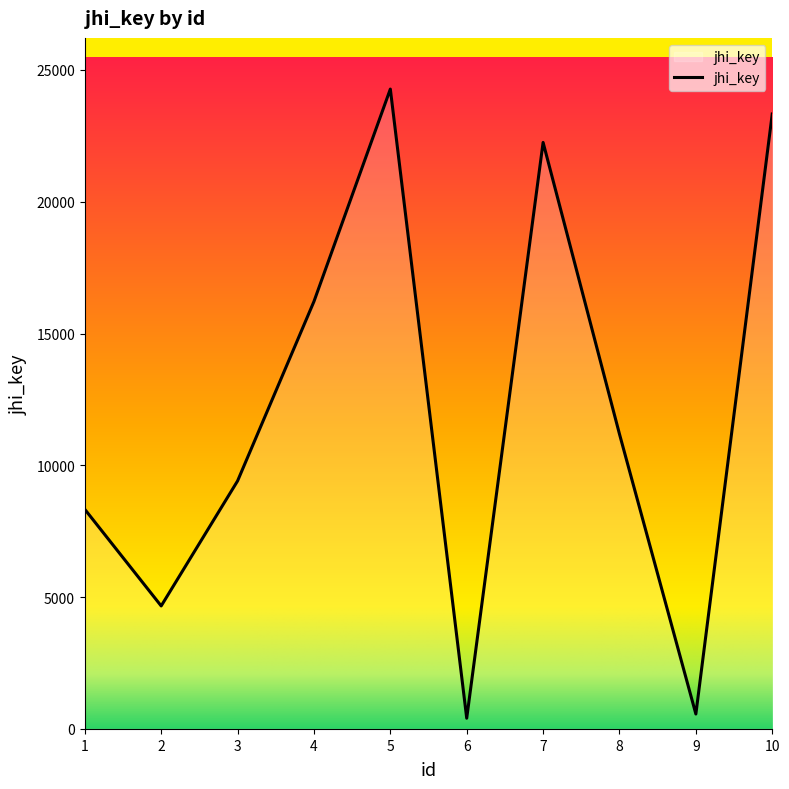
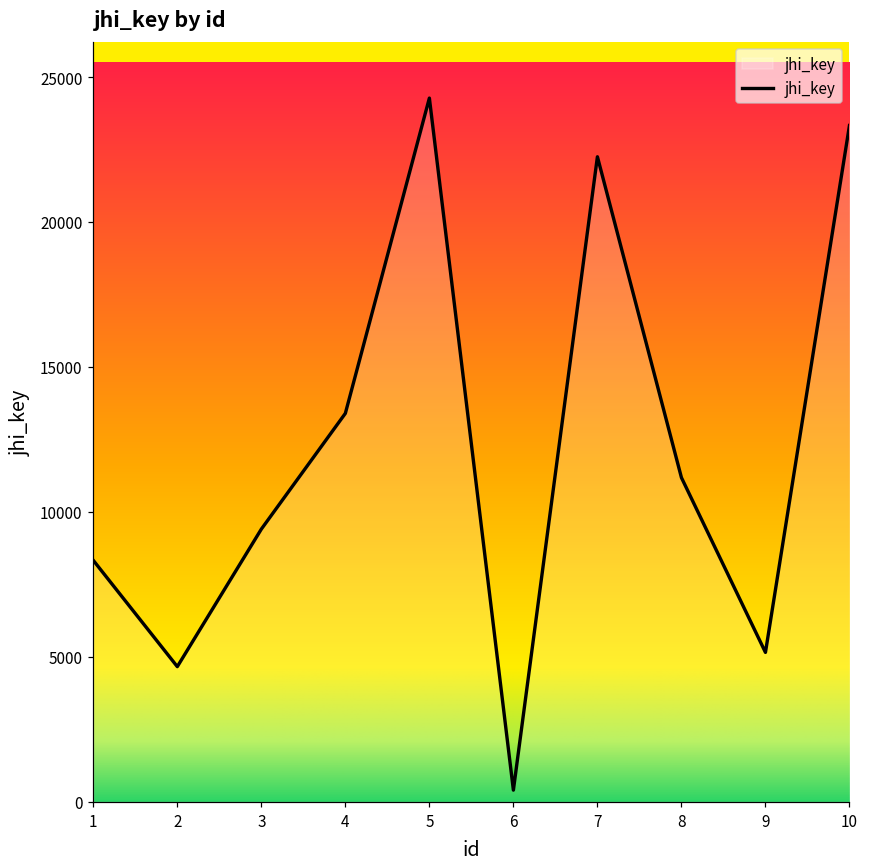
  {
    "1": 8300,
    "2": 4700,
    "3": 9400,
-   "4": 16200,
+   "4": 13400,
    "5": 24300,
    "6": 400,
    "7": 22200,
    "8": 11200,
-   "9": 600,
+   "9": 5200,
    "10": 23300
  }
